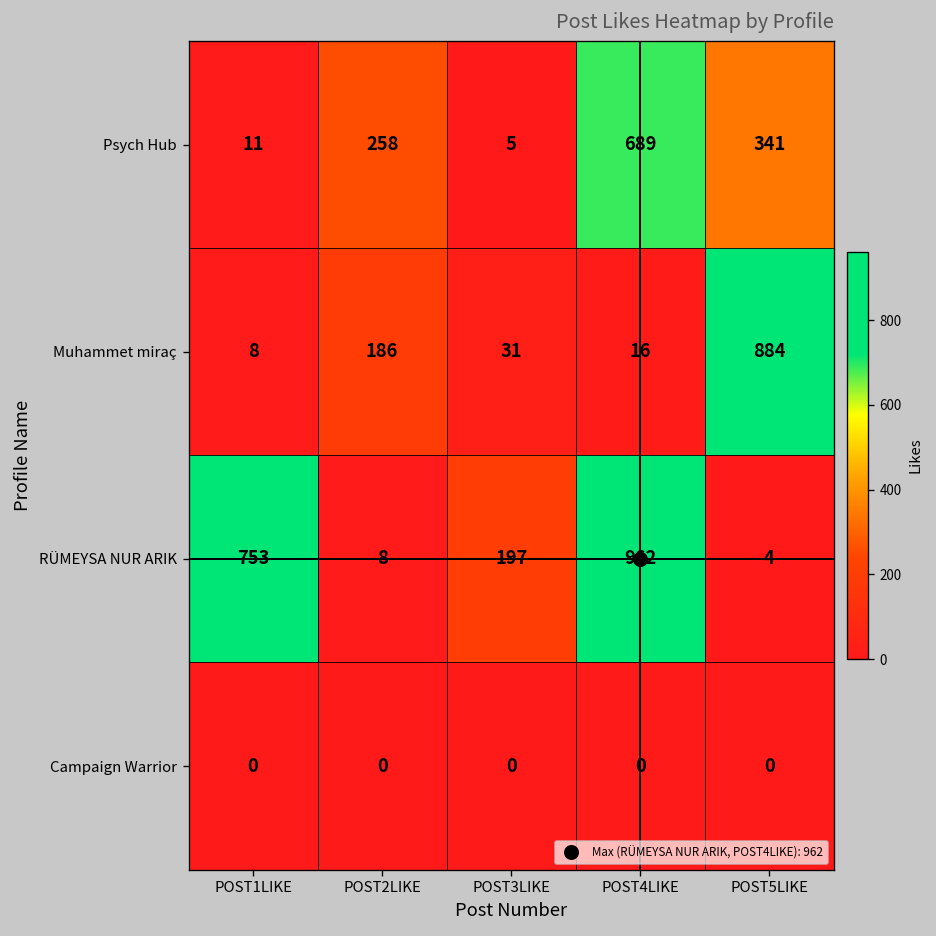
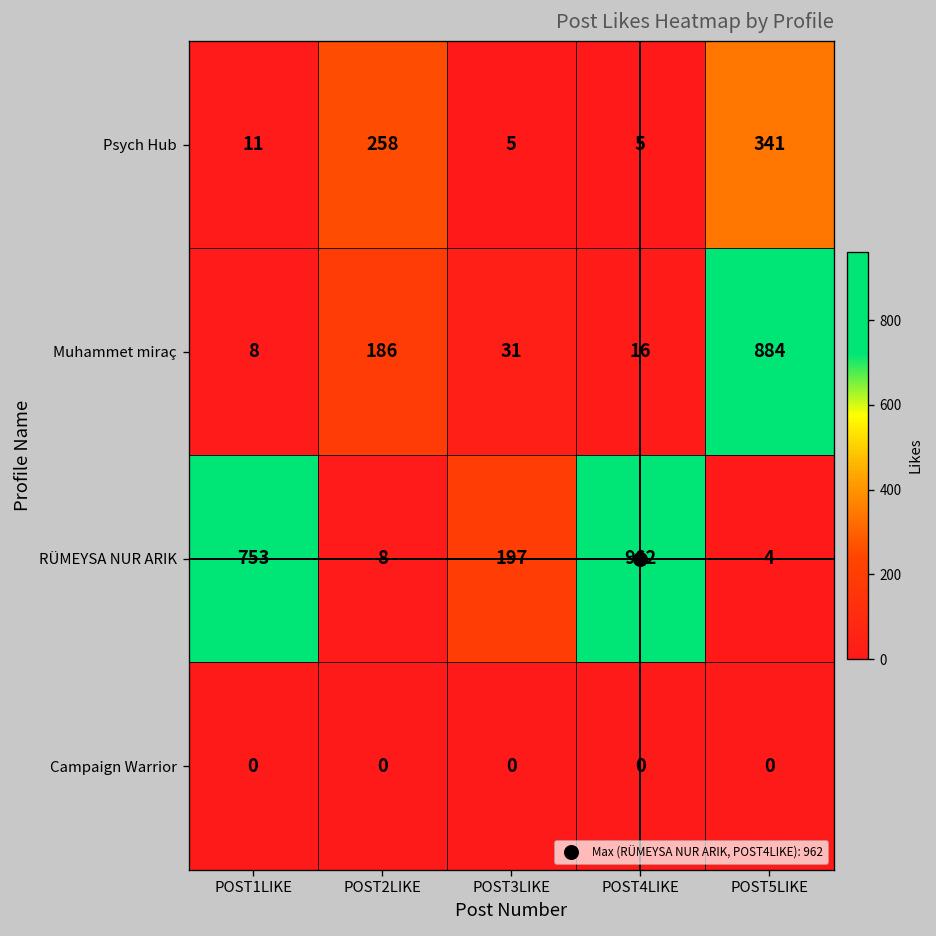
  {
    "Psych Hub": {
      "POST1LIKE": 11,
      "POST2LIKE": 258,
      "POST3LIKE": 5,
-     "POST4LIKE": 689,
+     "POST4LIKE": 5,
      "POST5LIKE": 341
    },
    "Muhammet miraç": {
      "POST1LIKE": 8,
      "POST2LIKE": 186,
      "POST3LIKE": 31,
      "POST4LIKE": 16,
      "POST5LIKE": 884
    },
    "RÜMEYSA NUR ARIK": {
      "POST1LIKE": 753,
      "POST2LIKE": 8,
      "POST3LIKE": 197,
      "POST5LIKE": 4
    },
    "Campaign Warrior": {
      "POST1LIKE": 0,
      "POST2LIKE": 0,
      "POST3LIKE": 0,
      "POST4LIKE": 0,
      "POST5LIKE": 0
    }
  }
